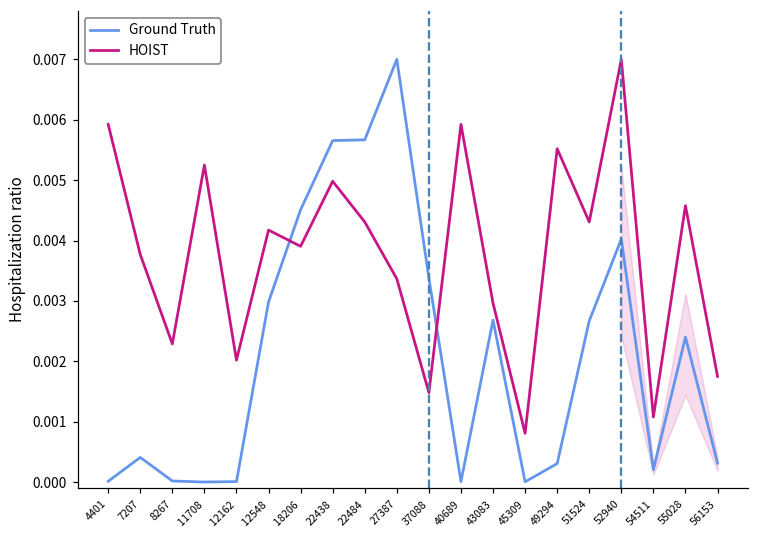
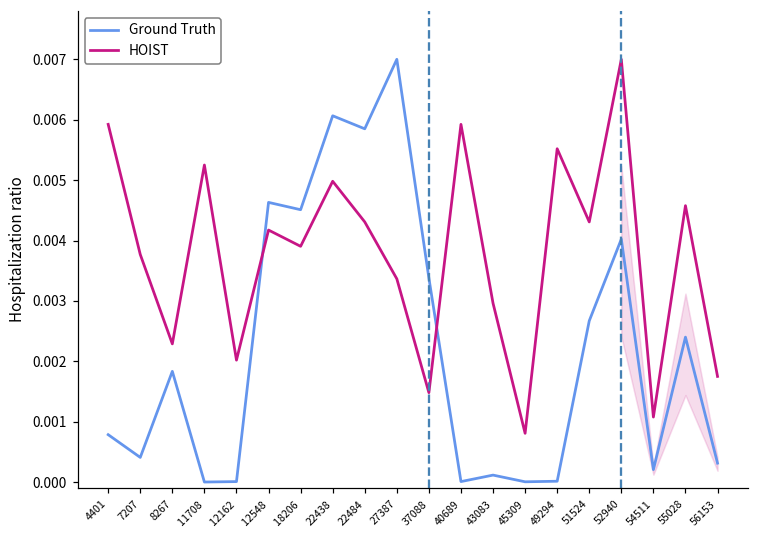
  {
    "Ground Truth": {
-     "4401": 0.0000,
+     "4401": 0.0008,
      "7207": 0.0004,
-     "8267": 0.0000,
+     "8267": 0.0018,
      "11708": 0.0000,
      "12162": 0.0000,
-     "12548": 0.0030,
+     "12548": 0.0046,
      "18206": 0.0045,
-     "22438": 0.0057,
-     "22484": 0.0057,
+     "22438": 0.0061,
+     "22484": 0.0058,
      "27387": 0.0070,
      "37088": 0.0034,
      "40689": 0.0000,
-     "43083": 0.0027,
+     "43083": 0.0001,
      "45309": 0.0000,
-     "49294": 0.0003,
+     "49294": 0.0000,
      "51524": 0.0027,
      "52940": 0.0040,
      "54511": 0.0002,
      "55028": 0.0024,
      "56153": 0.0003
    }
  }
